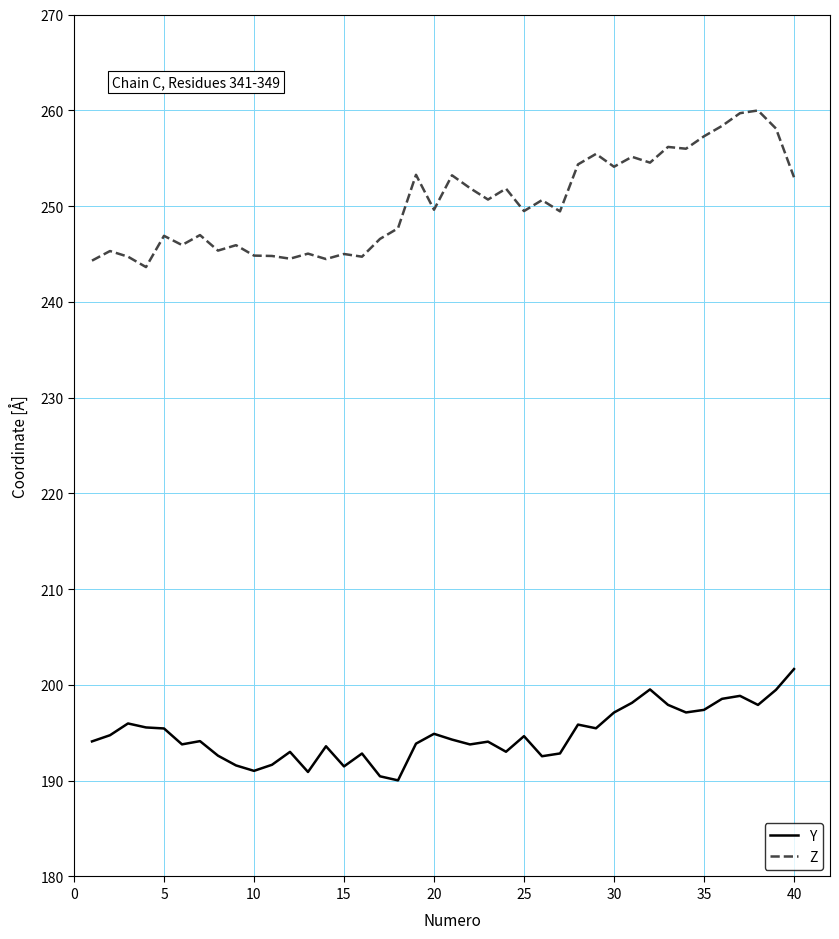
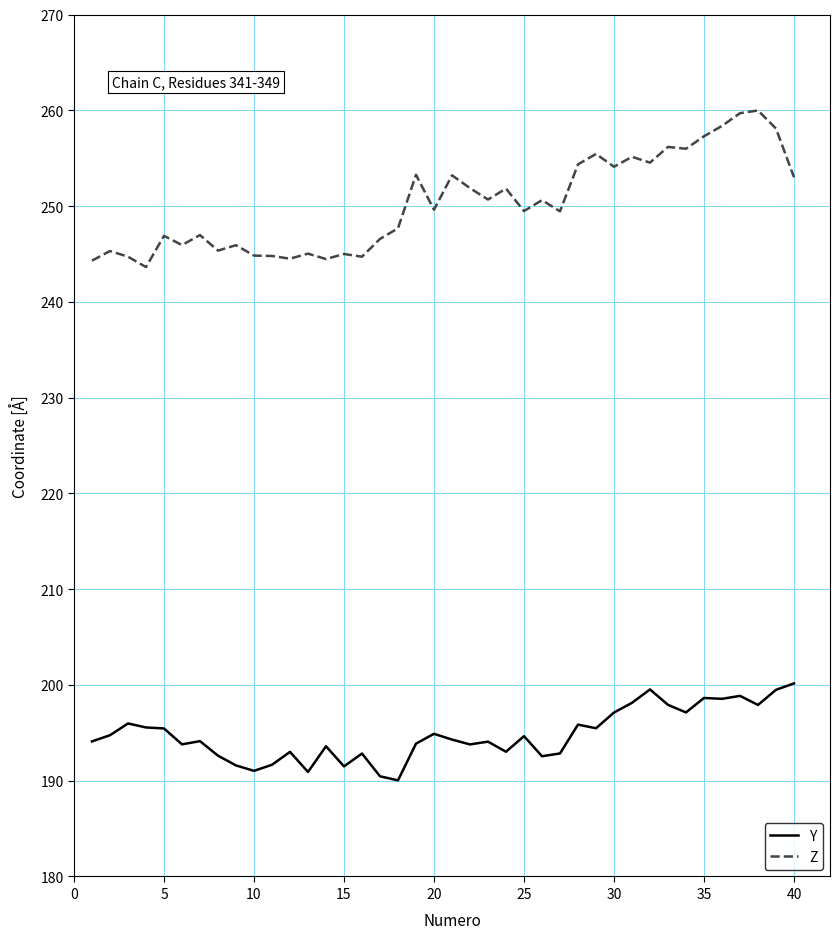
  {
    "Y": {
      "5": 195,
      "10": 191,
      "15": 191,
      "20": 195,
      "25": 195,
      "30": 197,
-     "35": 197,
-     "40": 202
+     "35": 199,
+     "40": 200
    },
    "Z": {
      "5": 247,
      "10": 245,
      "15": 245,
      "20": 250,
      "25": 249,
      "30": 254,
      "35": 257,
      "40": 253
    }
  }
